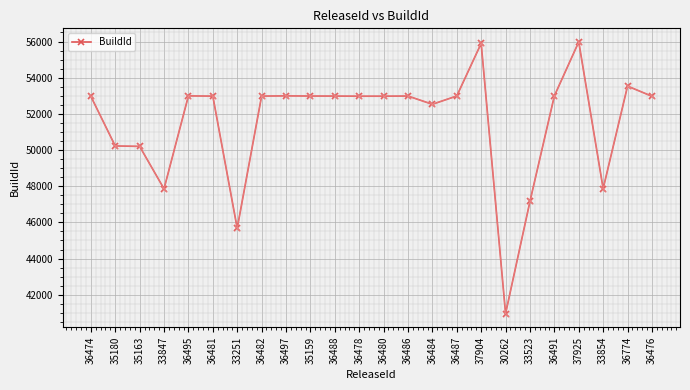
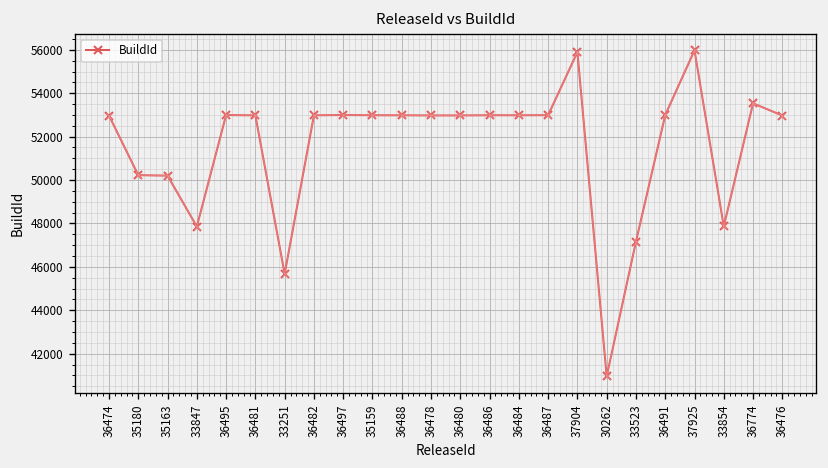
  {
    "36474": 53000,
    "35180": 50200,
    "35163": 50200,
    "33847": 47900,
    "36495": 53000,
    "36481": 53000,
    "33251": 45700,
    "36482": 53000,
    "36497": 53000,
    "35159": 53000,
    "36488": 53000,
    "36478": 53000,
    "36480": 53000,
    "36486": 53000,
-   "36484": 52500,
+   "36484": 53000,
    "36487": 53000,
    "37904": 55900,
    "30262": 41000,
    "33523": 47200,
    "36491": 53000,
    "37925": 56000,
    "33854": 47900,
    "36774": 53500,
    "36476": 53000
  }
